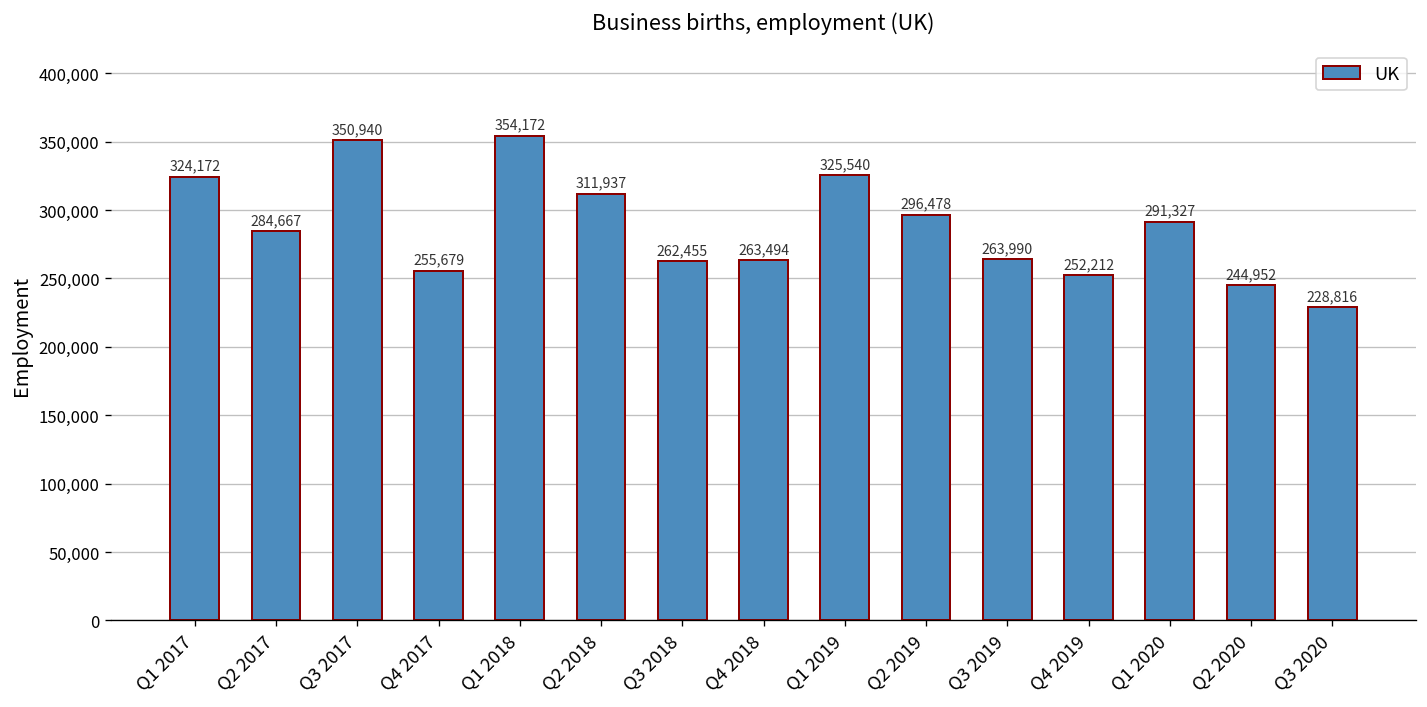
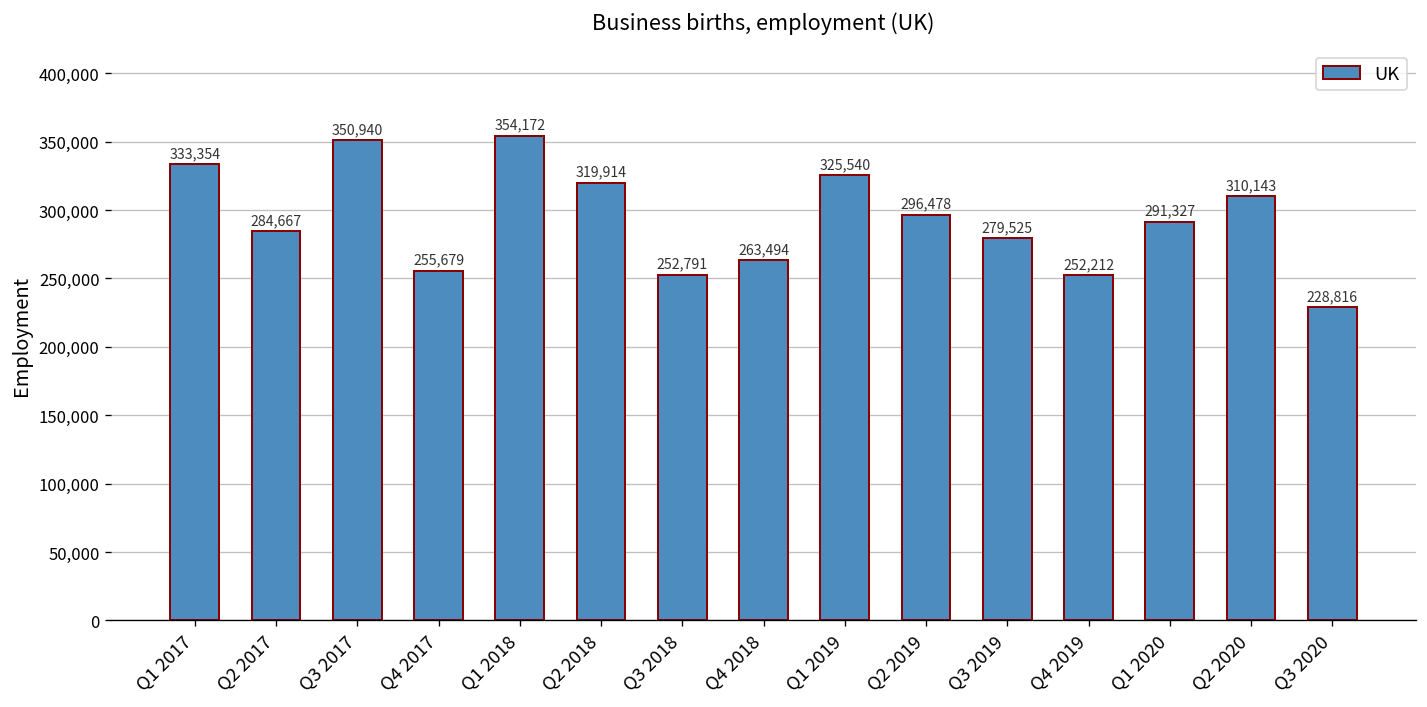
  {
-   "Q1 2017": "324,172",
+   "Q1 2017": "333,354",
    "Q2 2017": "284,667",
    "Q3 2017": "350,940",
    "Q4 2017": "255,679",
    "Q1 2018": "354,172",
-   "Q2 2018": "311,937",
-   "Q3 2018": "262,455",
+   "Q2 2018": "319,914",
+   "Q3 2018": "252,791",
    "Q4 2018": "263,494",
    "Q1 2019": "325,540",
    "Q2 2019": "296,478",
-   "Q3 2019": "263,990",
+   "Q3 2019": "279,525",
    "Q4 2019": "252,212",
    "Q1 2020": "291,327",
-   "Q2 2020": "244,952",
+   "Q2 2020": "310,143",
    "Q3 2020": "228,816"
  }
